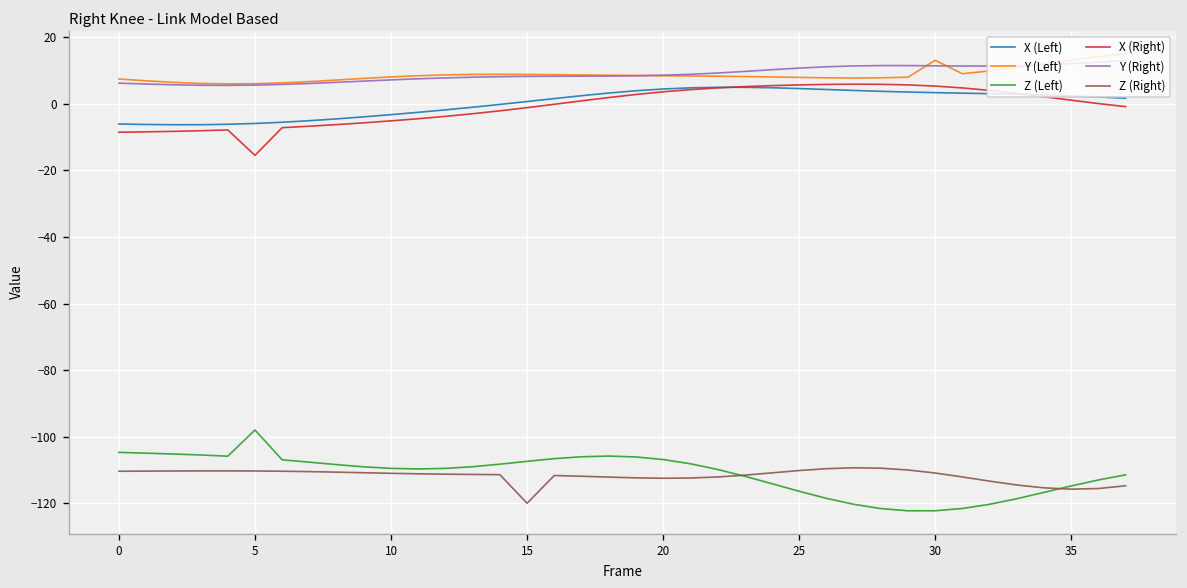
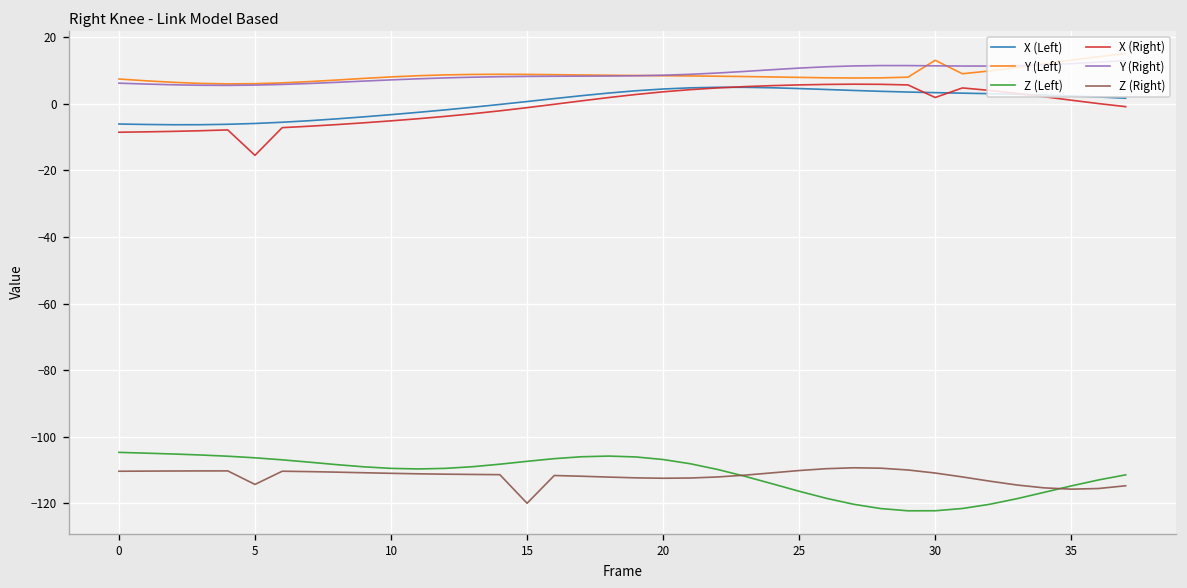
  {
    "X (Left)": {
      "0": -6,
      "5": -6,
      "10": -3,
      "15": 1,
      "25": 5,
      "30": 3
    },
    "Y (Left)": {
      "0": 7,
      "25": 8,
      "30": 13
    },
    "Z (Left)": {
      "0": -105,
-     "5": -98,
+     "5": -106,
      "10": -109,
      "15": -107,
      "20": -107,
      "25": -116,
      "30": -122,
      "35": -115
    },
    "X (Right)": {
      "0": -9,
      "5": -16,
      "10": -5,
      "15": -1,
      "25": 6,
-     "30": 5,
+     "30": 2,
      "35": 1
    },
    "Y (Right)": {
      "0": 6,
      "25": 11,
      "30": 11
    },
    "Z (Right)": {
      "0": -110,
-     "5": -110,
+     "5": -114,
      "10": -111,
      "15": -120,
      "20": -112,
      "25": -110,
      "30": -111,
      "35": -116
    }
  }
